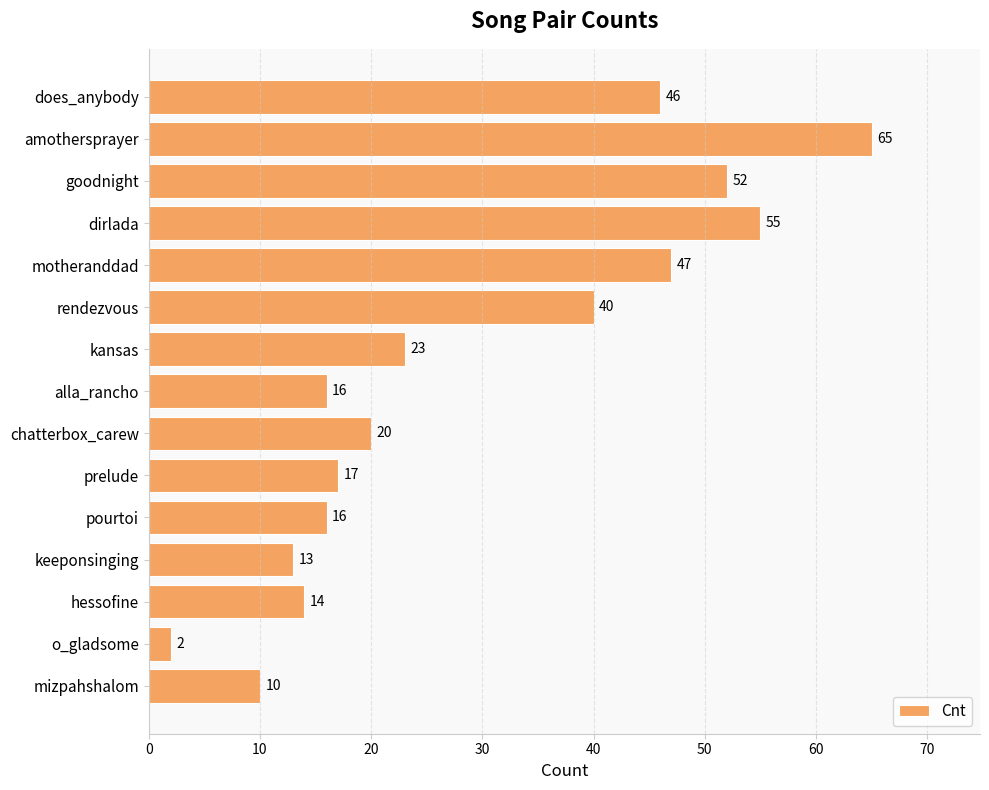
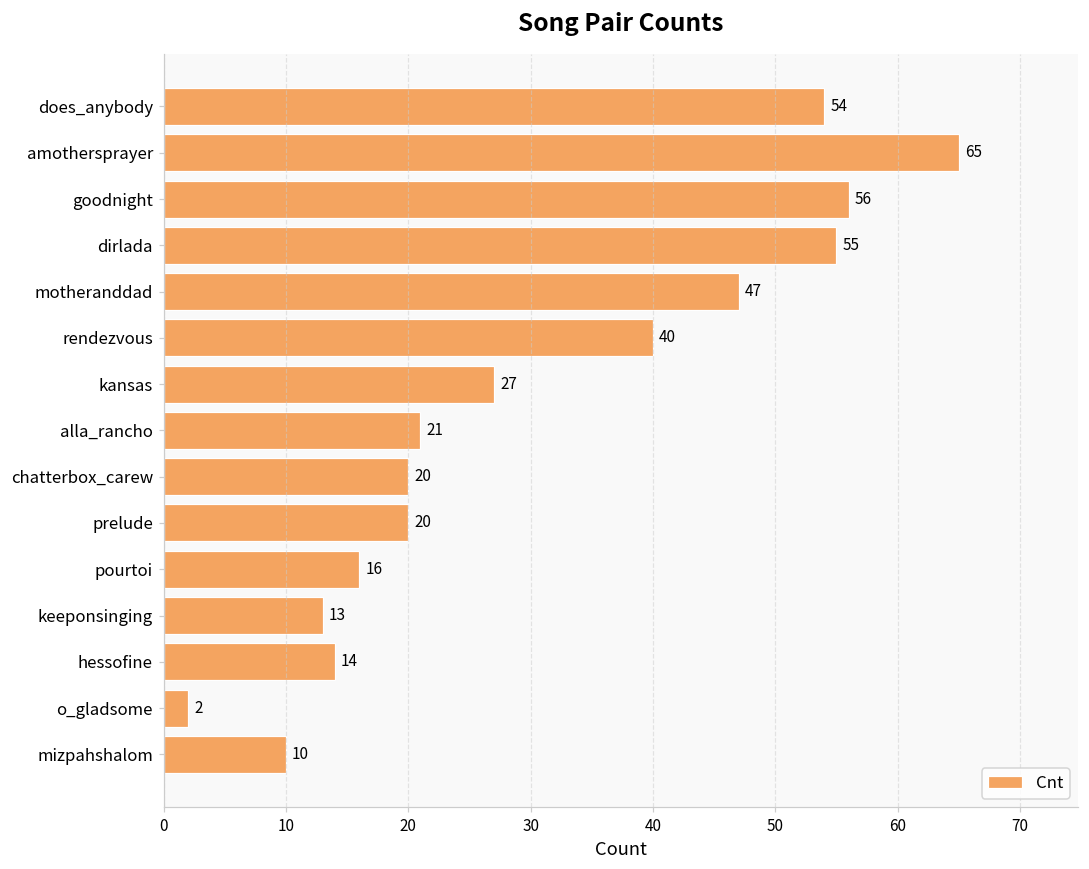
  {
-   "does_anybody": 46,
+   "does_anybody": 54,
    "amothersprayer": 65,
-   "goodnight": 52,
+   "goodnight": 56,
    "dirlada": 55,
    "motheranddad": 47,
    "rendezvous": 40,
-   "kansas": 23,
-   "alla_rancho": 16,
+   "kansas": 27,
+   "alla_rancho": 21,
    "chatterbox_carew": 20,
-   "prelude": 17,
+   "prelude": 20,
    "pourtoi": 16,
    "keeponsinging": 13,
    "hessofine": 14,
    "o_gladsome": 2,
    "mizpahshalom": 10
  }
